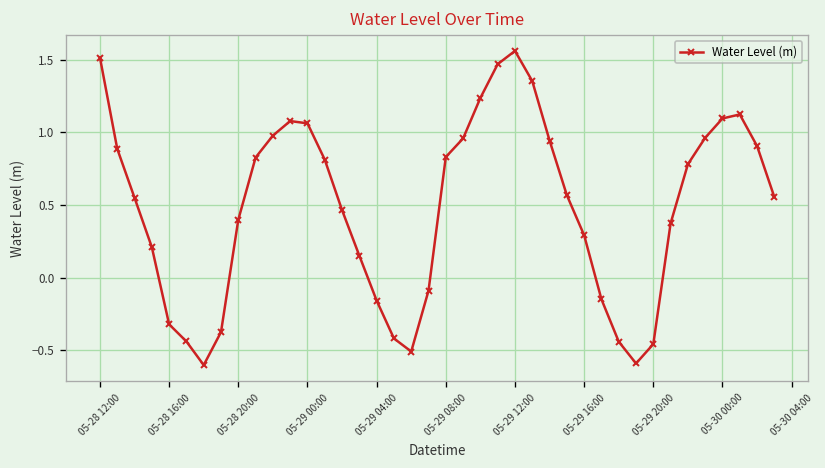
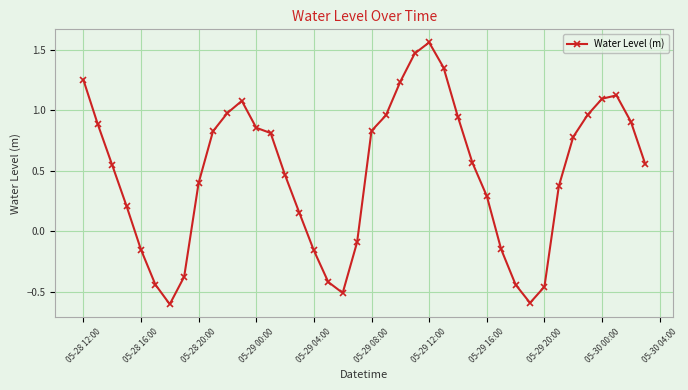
  {
-   "05-28 12:00": 1.51,
-   "05-28 16:00": -0.32,
+   "05-28 12:00": 1.25,
+   "05-28 16:00": -0.15,
    "05-28 20:00": 0.40,
-   "05-29 00:00": 1.06,
+   "05-29 00:00": 0.86,
    "05-29 04:00": -0.16,
    "05-29 08:00": 0.83,
    "05-29 12:00": 1.56,
    "05-29 16:00": 0.29,
    "05-29 20:00": -0.46,
    "05-30 00:00": 1.10
  }
